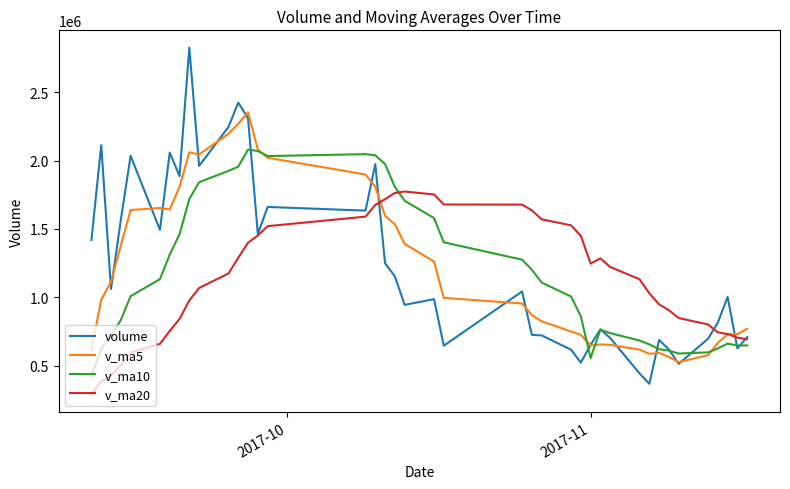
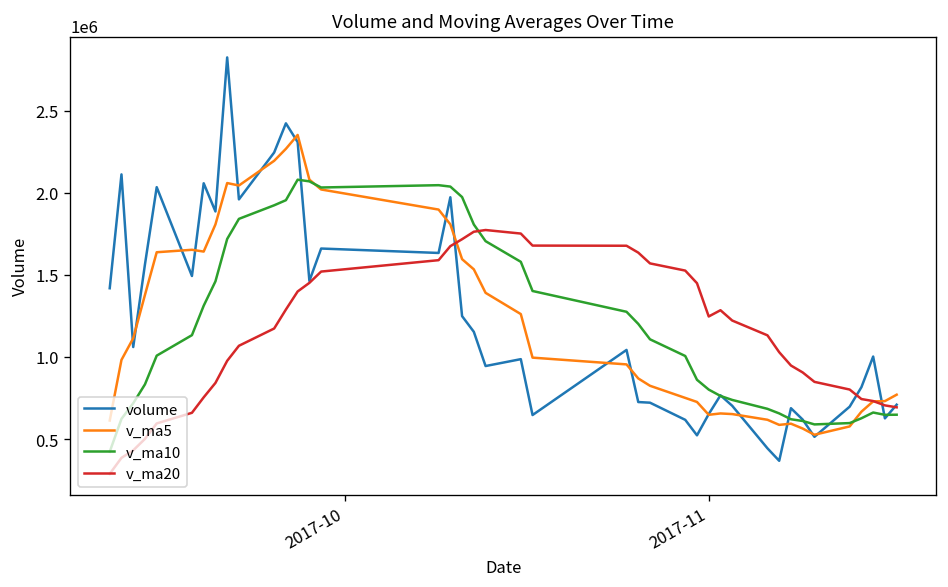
  {
    "v_ma10": {
-     "2017-11": 560000
+     "2017-11": 800000
    },
    "v_ma20": {
      "2017-11": 1250000
    }
  }
